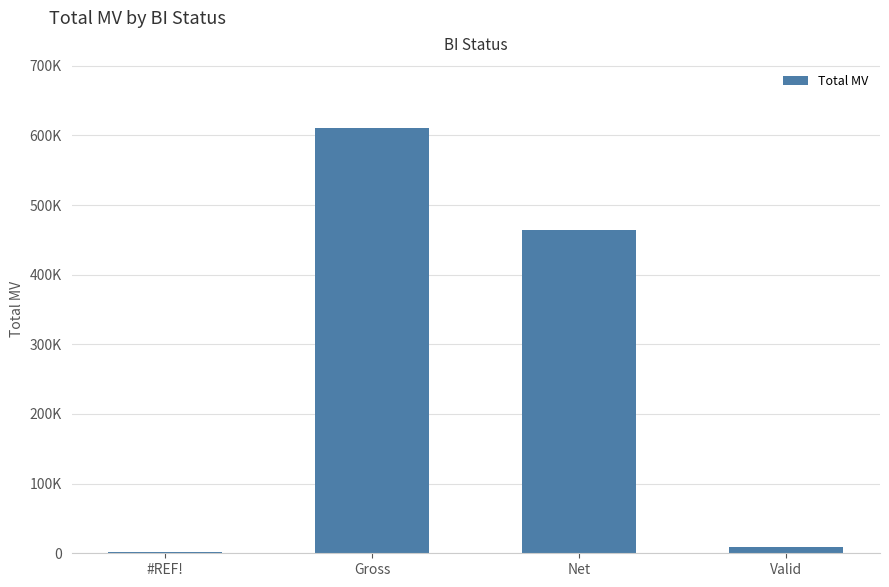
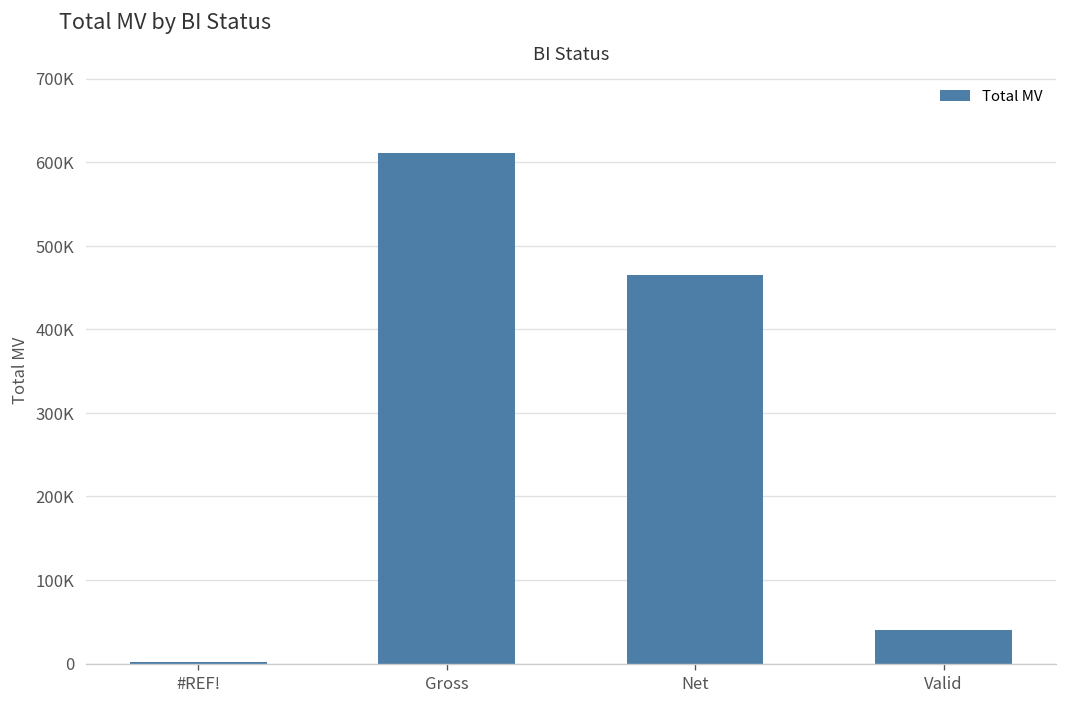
  {
    "Gross": 610000,
    "Net": 460000,
-   "Valid": 10000
+   "Valid": 40000
  }
